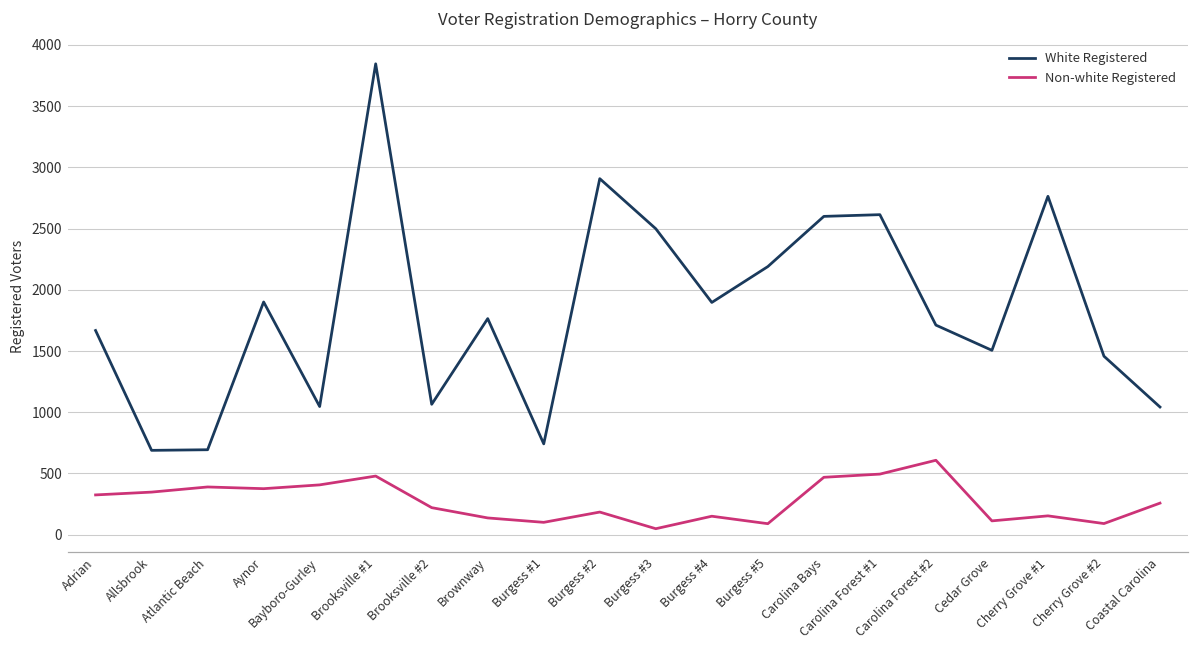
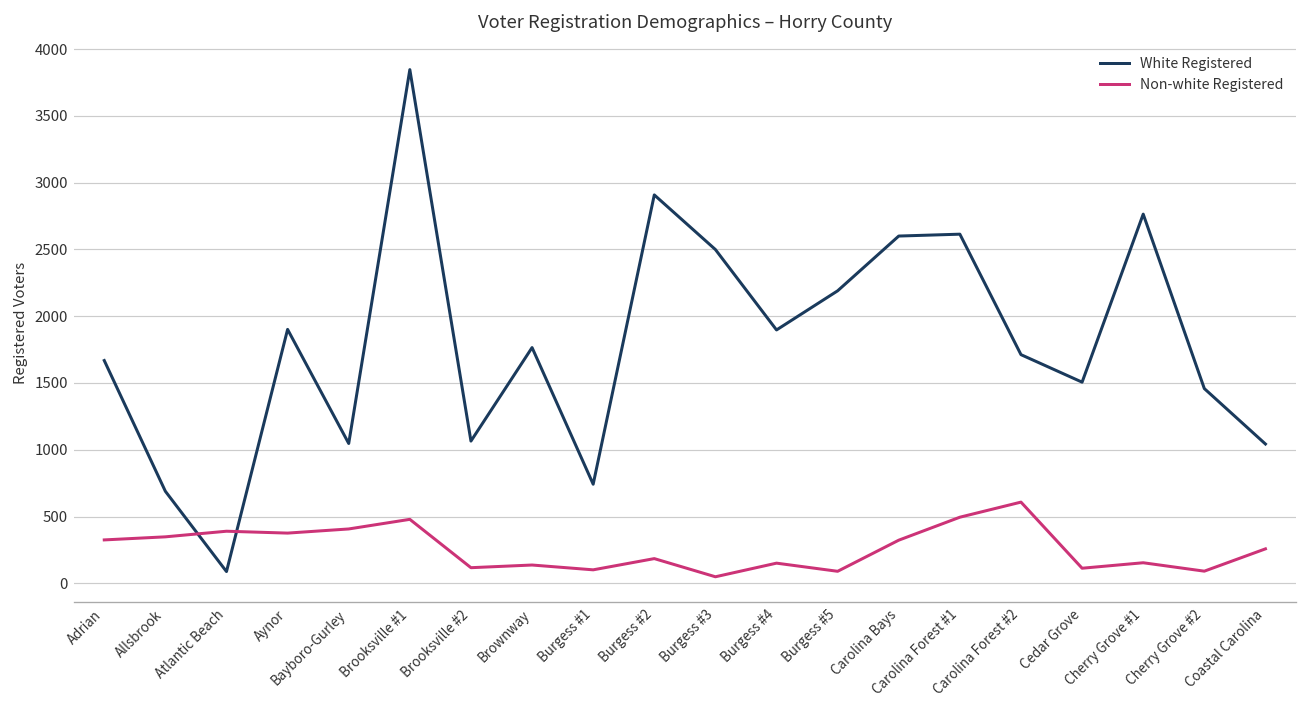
  {
    "White Registered": {
      "Adrian": 1670,
      "Allsbrook": 690,
-     "Atlantic Beach": 690,
+     "Atlantic Beach": 90,
      "Aynor": 1900,
      "Bayboro-Gurley": 1050,
      "Brooksville #1": 3850,
      "Brooksville #2": 1070,
      "Brownway": 1770,
      "Burgess #1": 740,
      "Burgess #2": 2910,
      "Burgess #3": 2500,
      "Burgess #4": 1900,
      "Burgess #5": 2190,
      "Carolina Bays": 2600,
      "Carolina Forest #1": 2610,
      "Carolina Forest #2": 1710,
      "Cedar Grove": 1510,
      "Cherry Grove #1": 2760,
      "Cherry Grove #2": 1460,
      "Coastal Carolina": 1040
    },
    "Non-white Registered": {
      "Adrian": 330,
      "Allsbrook": 350,
      "Atlantic Beach": 390,
      "Aynor": 380,
      "Bayboro-Gurley": 410,
      "Brooksville #1": 480,
-     "Brooksville #2": 220,
+     "Brooksville #2": 120,
      "Brownway": 140,
      "Burgess #1": 100,
      "Burgess #2": 190,
      "Burgess #3": 50,
      "Burgess #4": 150,
      "Burgess #5": 90,
-     "Carolina Bays": 470,
+     "Carolina Bays": 320,
      "Carolina Forest #1": 500,
      "Carolina Forest #2": 610,
      "Cedar Grove": 110,
      "Cherry Grove #1": 150,
      "Cherry Grove #2": 90,
      "Coastal Carolina": 260
    }
  }
